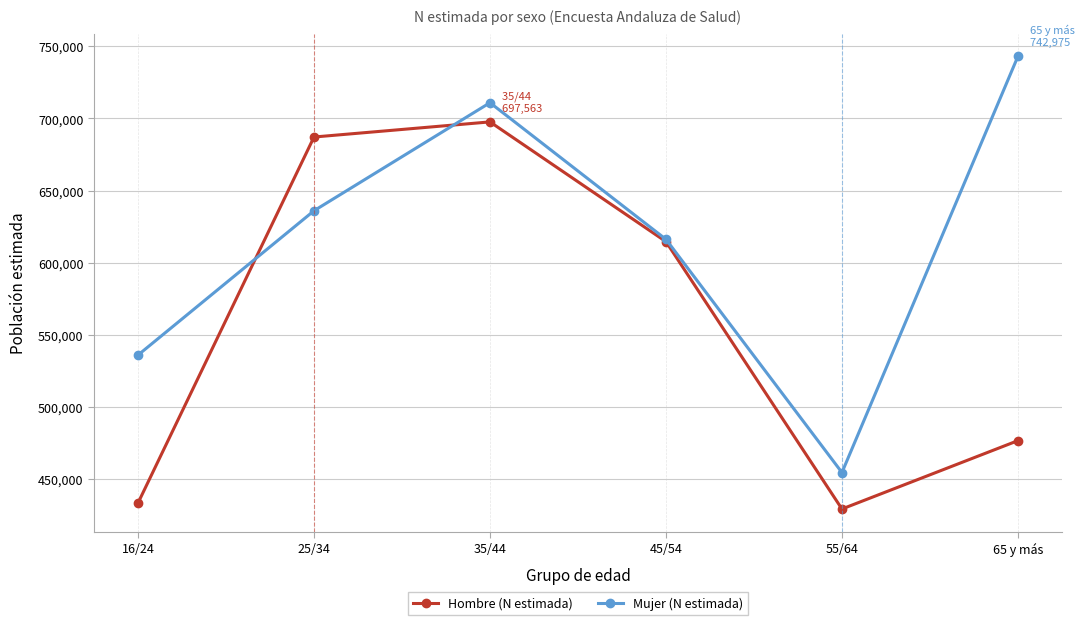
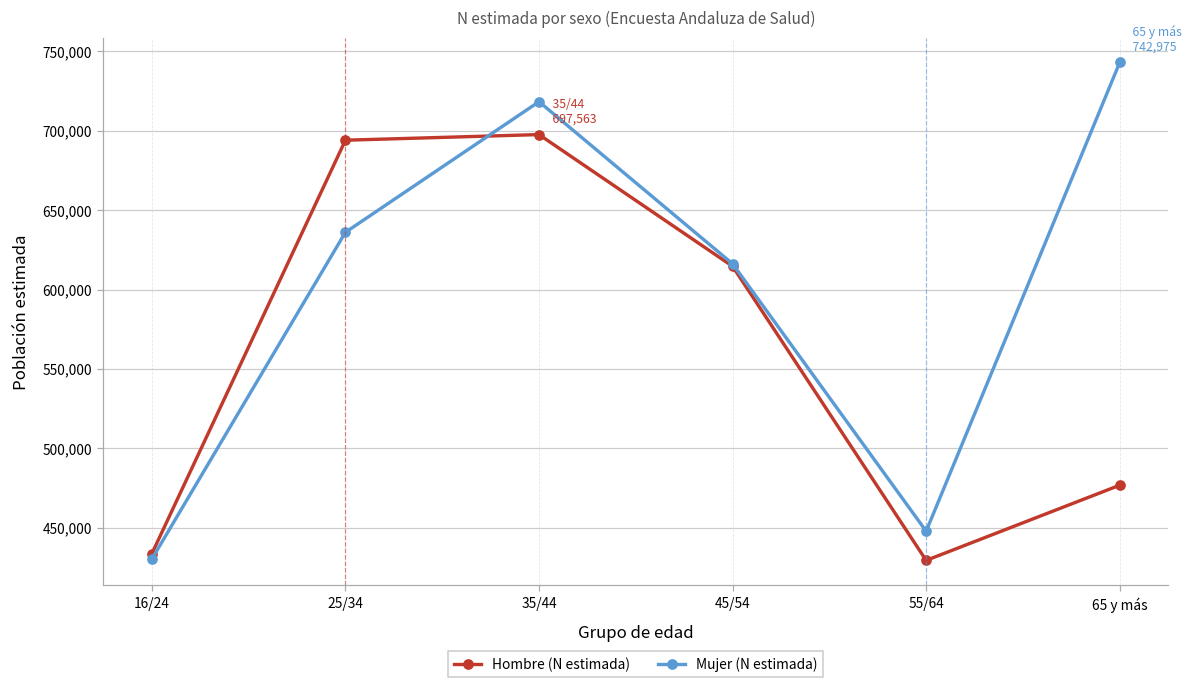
  {
    "Hombre (N estimada)": {
      "16/24": "434,000",
-     "25/34": "687,000",
+     "25/34": "694,000",
      "55/64": "429,000",
      "65 y más": "477,000"
    },
    "Mujer (N estimada)": {
-     "16/24": "536,000",
+     "16/24": "430,000",
      "25/34": "636,000",
-     "35/44": "711,000",
-     "55/64": "455,000"
+     "35/44": "718,000",
+     "55/64": "448,000"
    }
  }
